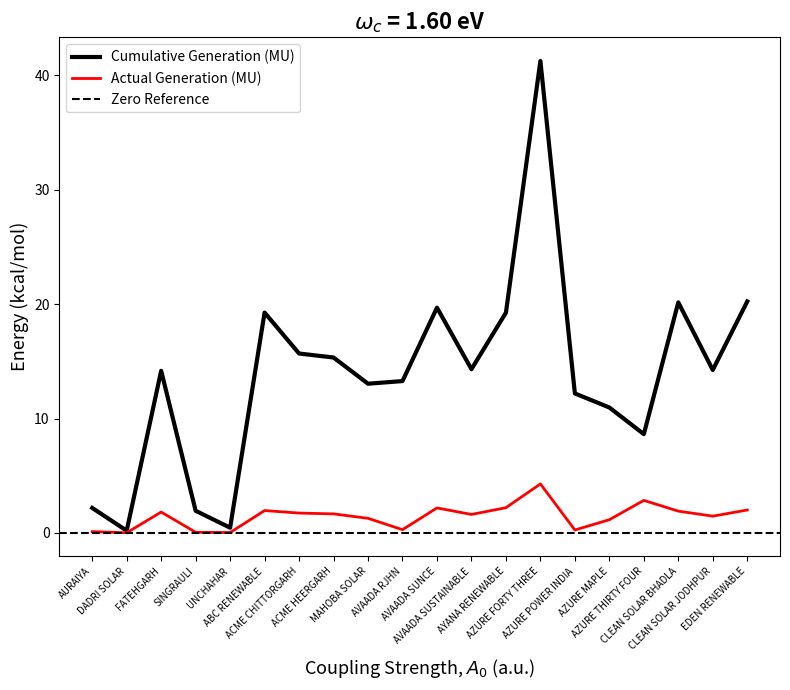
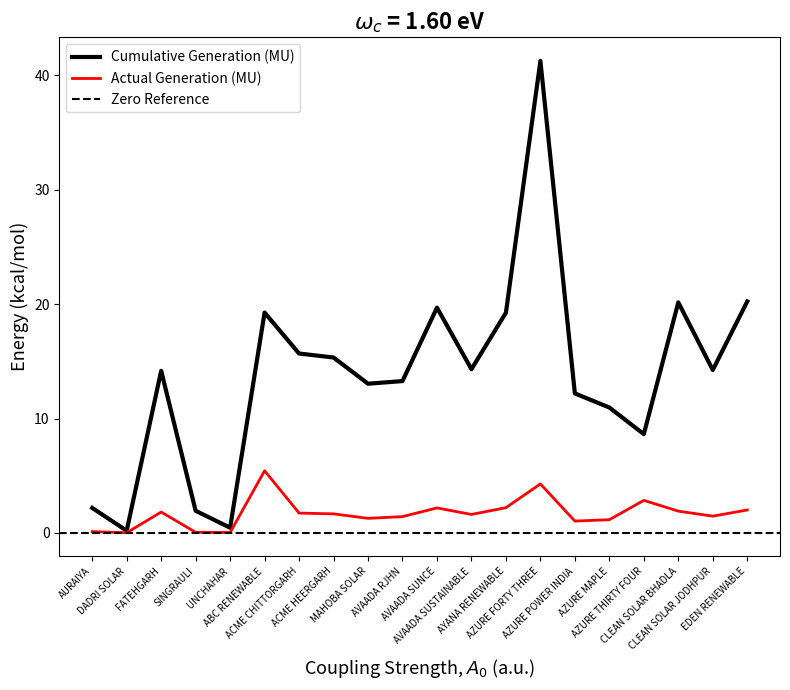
  {
    "Cumulative Generation (MU)": {
      "AURAIYA": 2.2,
      "FATEHGARH": 14.2,
      "SINGRAULI": 1.9,
      "UNCHAHAR": 0.5,
      "ABC RENEWABLE": 19.3,
      "ACME CHITTORGARH": 15.7,
      "ACME HEERGARH": 15.3,
      "MAHOBA SOLAR": 13.1,
      "AVAADA RJHN": 13.3,
      "AVAADA SUNCE": 19.7,
      "AVAADA SUSTAINABLE": 14.3,
      "AYANA RENEWABLE": 19.3,
      "AZURE FORTY THREE": 41.3,
      "AZURE POWER INDIA": 12.2,
      "AZURE MAPLE": 11.0,
      "AZURE THIRTY FOUR": 8.6,
      "CLEAN SOLAR BHADLA": 20.2,
      "CLEAN SOLAR JODHPUR": 14.3,
      "EDEN RENEWABLE": 20.2
    },
    "Actual Generation (MU)": {
      "AURAIYA": 0.1,
      "FATEHGARH": 1.8,
      "SINGRAULI": 0.1,
      "UNCHAHAR": 0.0,
-     "ABC RENEWABLE": 2.0,
+     "ABC RENEWABLE": 5.4,
      "ACME CHITTORGARH": 1.7,
      "ACME HEERGARH": 1.7,
      "MAHOBA SOLAR": 1.3,
-     "AVAADA RJHN": 0.3,
+     "AVAADA RJHN": 1.4,
      "AVAADA SUNCE": 2.2,
      "AVAADA SUSTAINABLE": 1.6,
      "AYANA RENEWABLE": 2.2,
      "AZURE FORTY THREE": 4.3,
-     "AZURE POWER INDIA": 0.3,
+     "AZURE POWER INDIA": 1.0,
      "AZURE MAPLE": 1.2,
      "AZURE THIRTY FOUR": 2.9,
      "CLEAN SOLAR BHADLA": 1.9,
      "CLEAN SOLAR JODHPUR": 1.5,
      "EDEN RENEWABLE": 2.0
    }
  }
